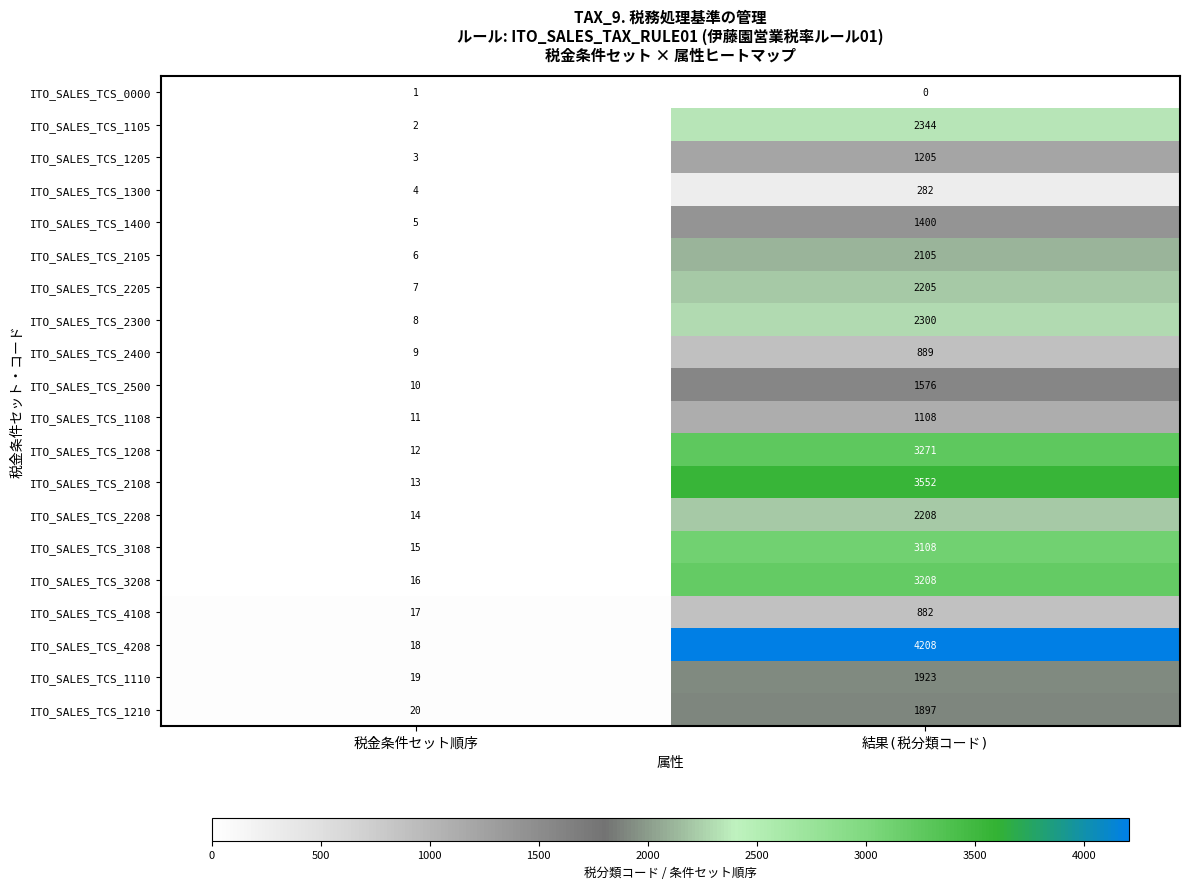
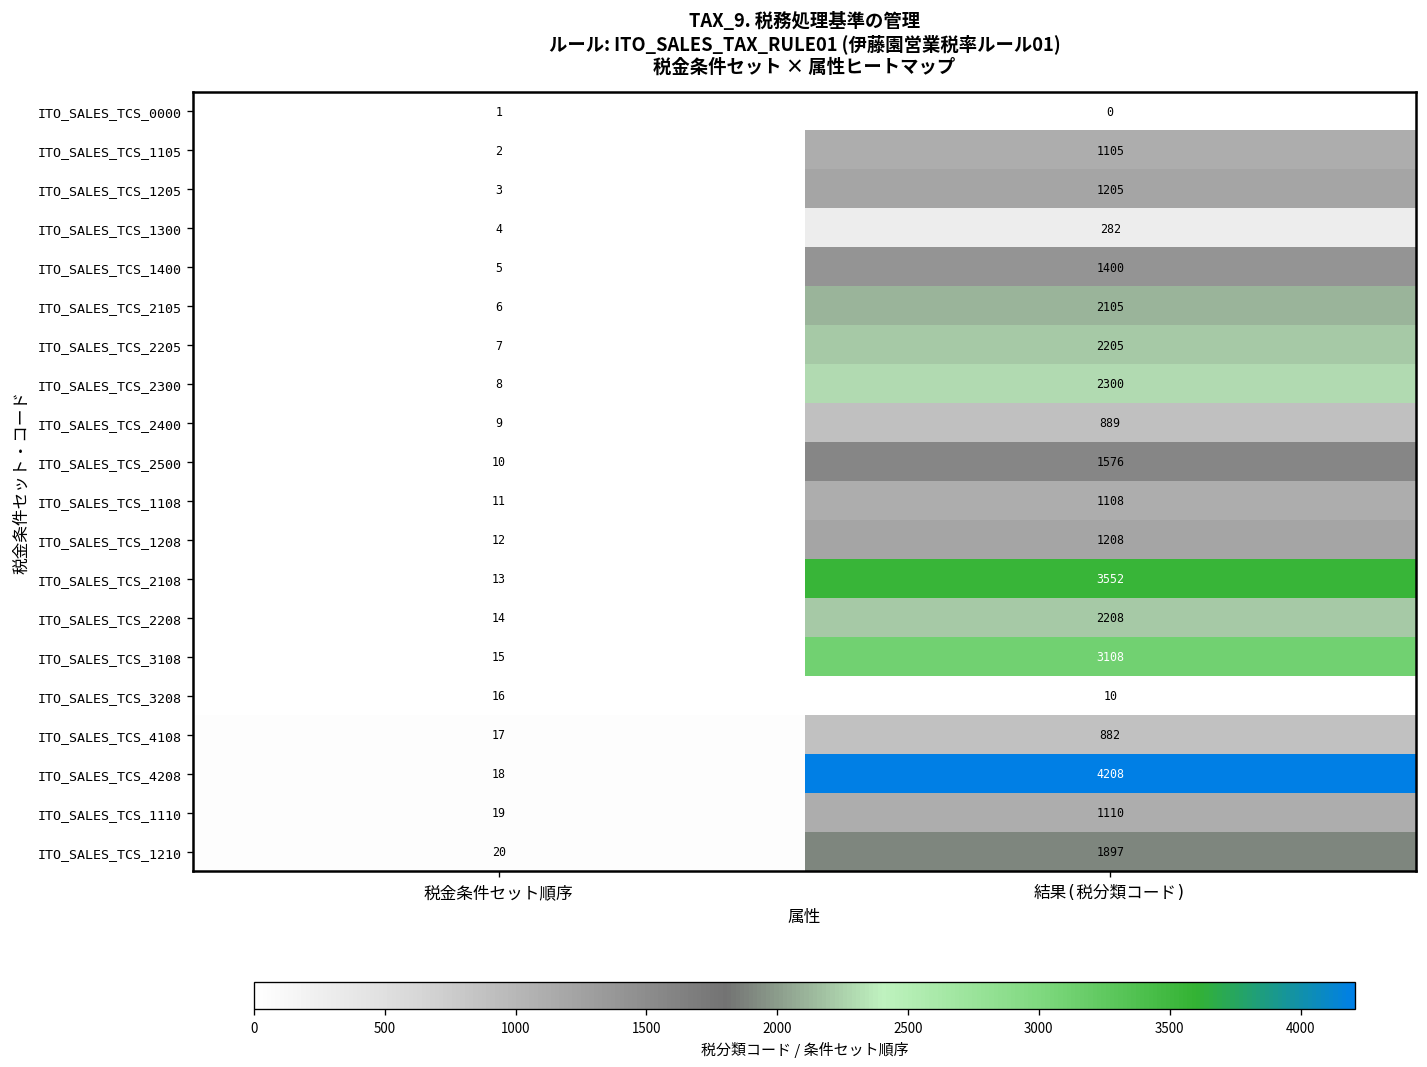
  {
    "ITO_SALES_TCS_0000": {
      "税金条件セット順序": 1,
      "結果(税分類コード)": 0
    },
    "ITO_SALES_TCS_1105": {
      "税金条件セット順序": 2,
-     "結果(税分類コード)": 2344
+     "結果(税分類コード)": 1105
    },
    "ITO_SALES_TCS_1205": {
      "税金条件セット順序": 3,
      "結果(税分類コード)": 1205
    },
    "ITO_SALES_TCS_1300": {
      "税金条件セット順序": 4,
      "結果(税分類コード)": 282
    },
    "ITO_SALES_TCS_1400": {
      "税金条件セット順序": 5,
      "結果(税分類コード)": 1400
    },
    "ITO_SALES_TCS_2105": {
      "税金条件セット順序": 6,
      "結果(税分類コード)": 2105
    },
    "ITO_SALES_TCS_2205": {
      "税金条件セット順序": 7,
      "結果(税分類コード)": 2205
    },
    "ITO_SALES_TCS_2300": {
      "税金条件セット順序": 8,
      "結果(税分類コード)": 2300
    },
    "ITO_SALES_TCS_2400": {
      "税金条件セット順序": 9,
      "結果(税分類コード)": 889
    },
    "ITO_SALES_TCS_2500": {
      "税金条件セット順序": 10,
      "結果(税分類コード)": 1576
    },
    "ITO_SALES_TCS_1108": {
      "税金条件セット順序": 11,
      "結果(税分類コード)": 1108
    },
    "ITO_SALES_TCS_1208": {
      "税金条件セット順序": 12,
-     "結果(税分類コード)": 3271
+     "結果(税分類コード)": 1208
    },
    "ITO_SALES_TCS_2108": {
      "税金条件セット順序": 13,
      "結果(税分類コード)": 3552
    },
    "ITO_SALES_TCS_2208": {
      "税金条件セット順序": 14,
      "結果(税分類コード)": 2208
    },
    "ITO_SALES_TCS_3108": {
      "税金条件セット順序": 15,
      "結果(税分類コード)": 3108
    },
    "ITO_SALES_TCS_3208": {
      "税金条件セット順序": 16,
-     "結果(税分類コード)": 3208
+     "結果(税分類コード)": 10
    },
    "ITO_SALES_TCS_4108": {
      "税金条件セット順序": 17,
      "結果(税分類コード)": 882
    },
    "ITO_SALES_TCS_4208": {
      "税金条件セット順序": 18,
      "結果(税分類コード)": 4208
    },
    "ITO_SALES_TCS_1110": {
      "税金条件セット順序": 19,
-     "結果(税分類コード)": 1923
+     "結果(税分類コード)": 1110
    },
    "ITO_SALES_TCS_1210": {
      "税金条件セット順序": 20,
      "結果(税分類コード)": 1897
    }
  }
